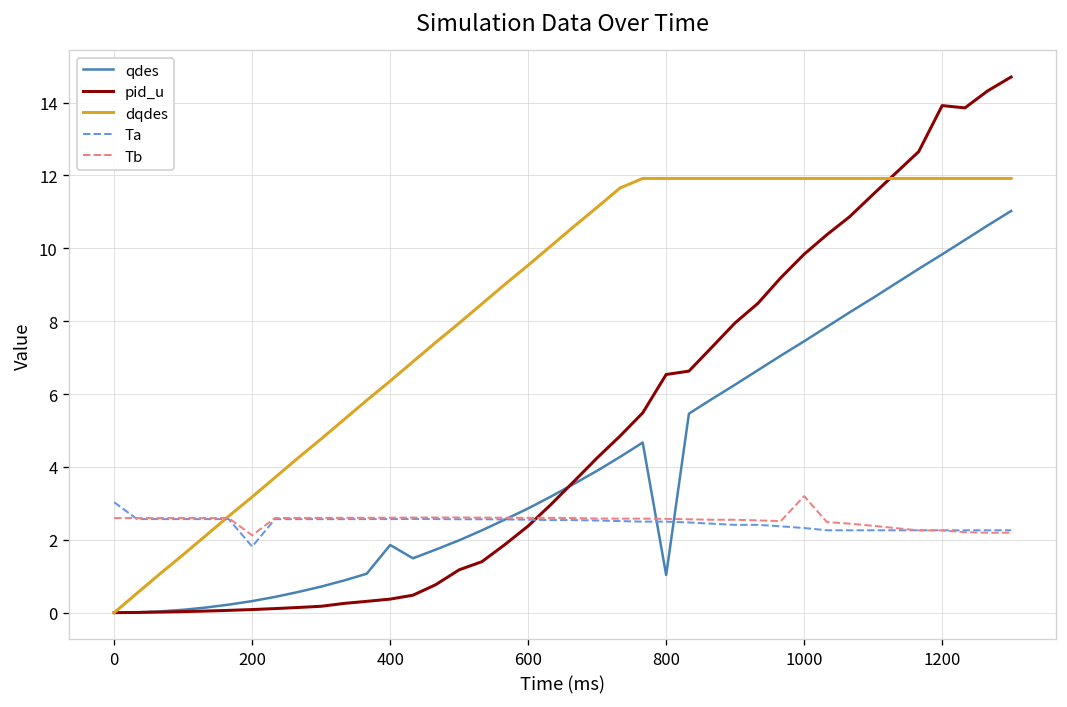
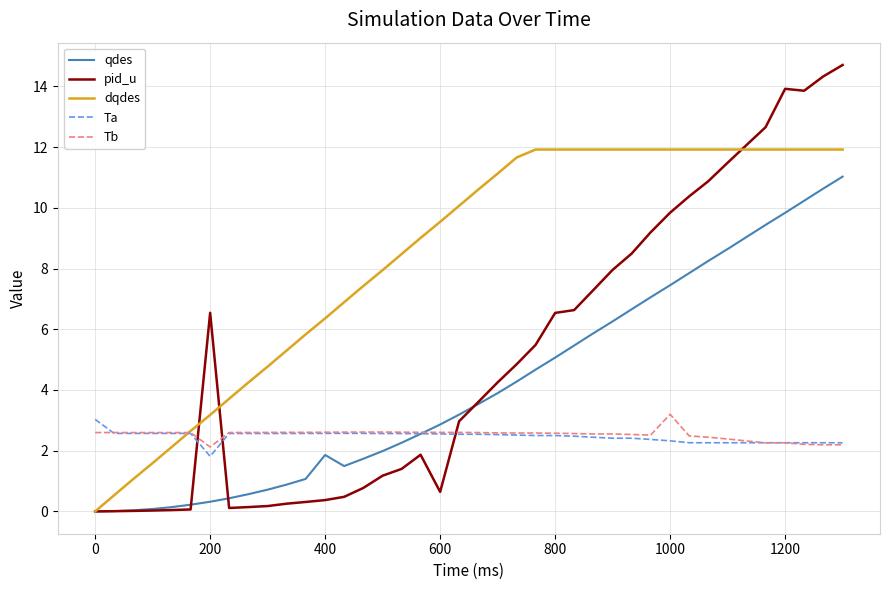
  {
    "qdes": {
      "200": 0.3,
      "400": 1.9,
      "600": 2.9,
-     "800": 1.0,
+     "800": 5.1,
      "1000": 7.5,
      "1200": 9.8
    },
    "pid_u": {
-     "200": 0.1,
+     "200": 6.5,
      "400": 0.4,
-     "600": 2.4,
+     "600": 0.6,
      "800": 6.5,
      "1000": 9.8,
      "1200": 13.9
    },
    "dqdes": {
      "200": 3.2,
      "400": 6.4,
      "600": 9.5,
      "800": 11.9,
      "1000": 11.9,
      "1200": 11.9
    },
    "Ta": {
      "0": 3.0,
      "200": 1.8,
      "1000": 2.3
    },
    "Tb": {
      "0": 2.6,
      "200": 2.1,
      "1000": 3.2
    }
  }
